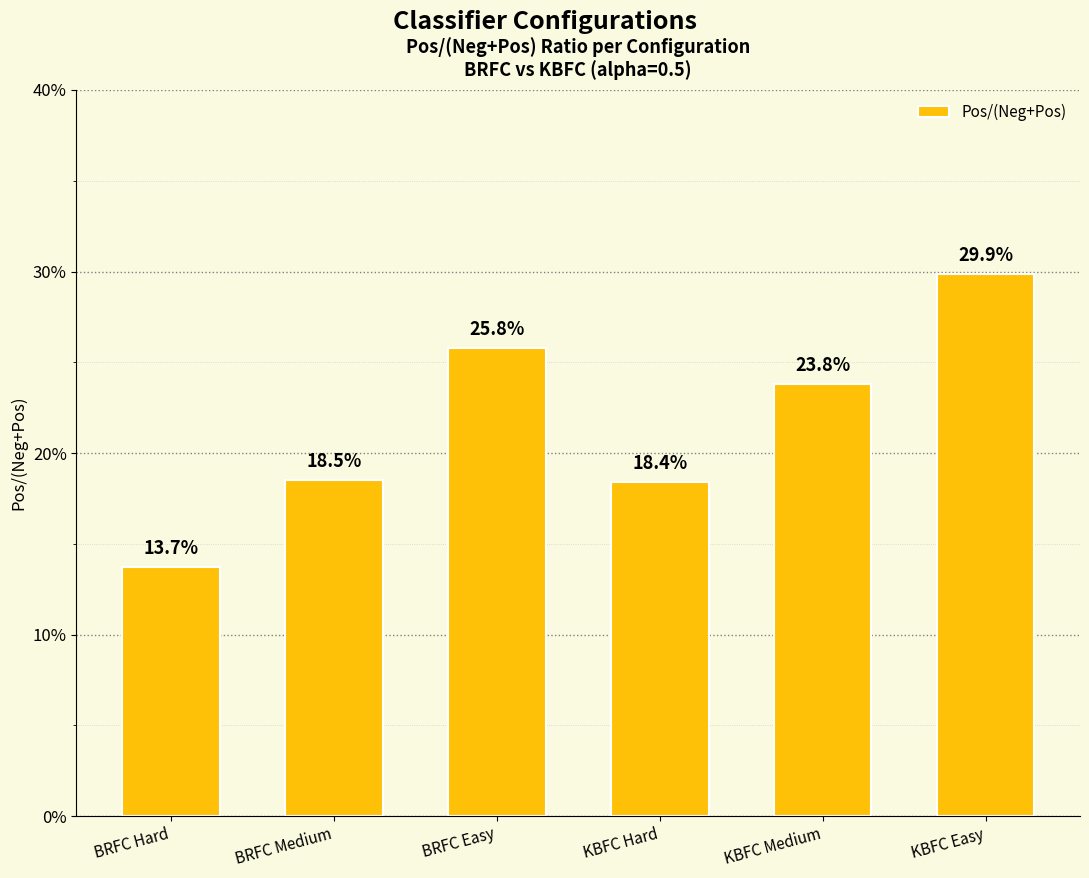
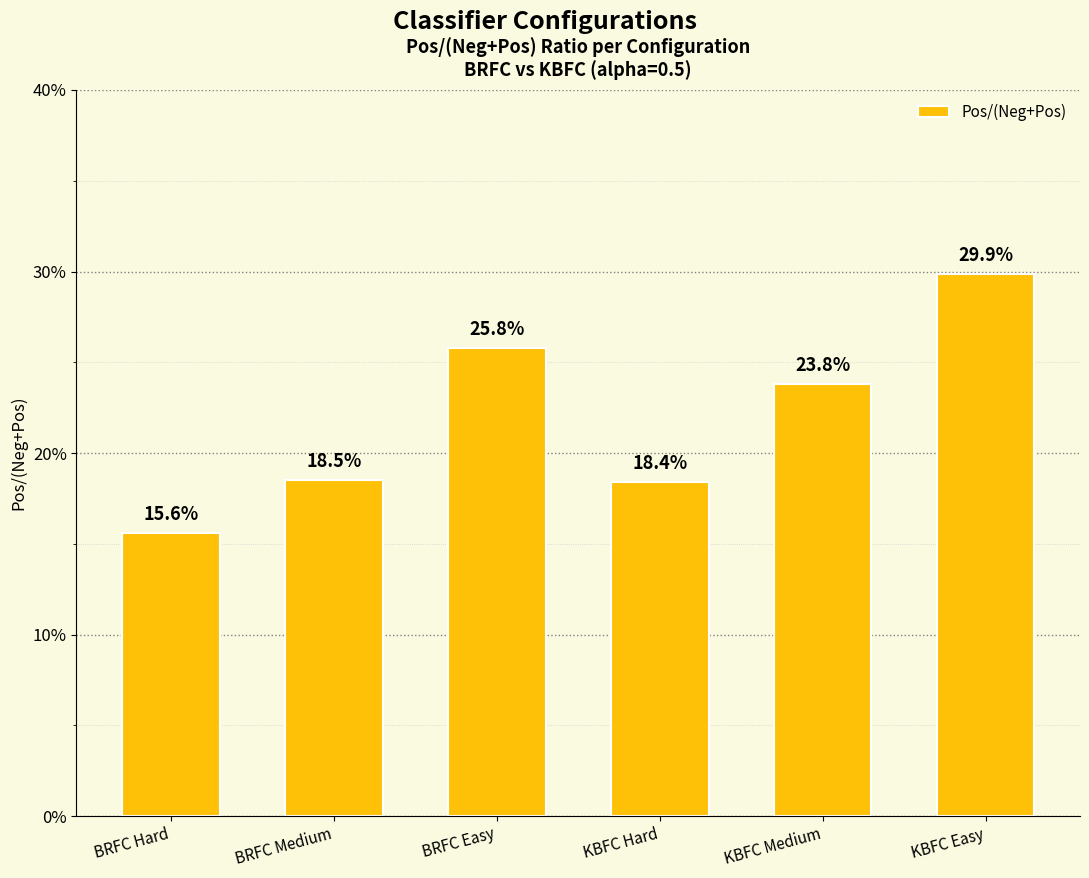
  {
-   "BRFC Hard": "13.7%",
+   "BRFC Hard": "15.6%",
    "BRFC Medium": "18.5%",
    "BRFC Easy": "25.8%",
    "KBFC Hard": "18.4%",
    "KBFC Medium": "23.8%",
    "KBFC Easy": "29.9%"
  }
